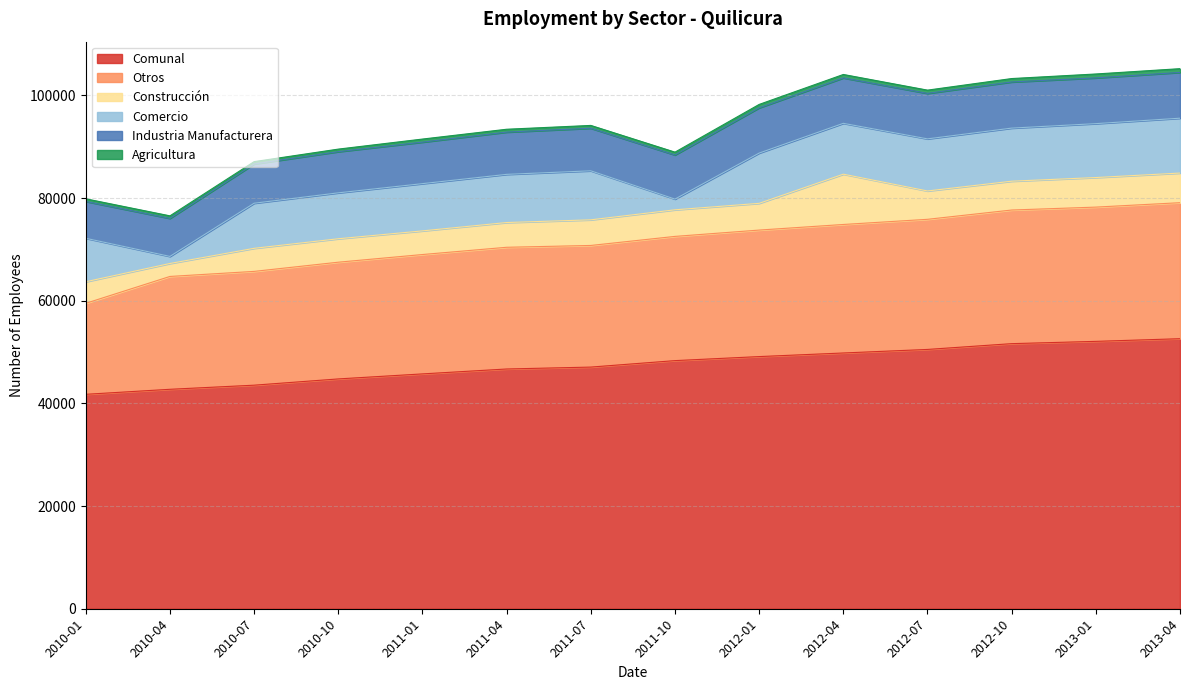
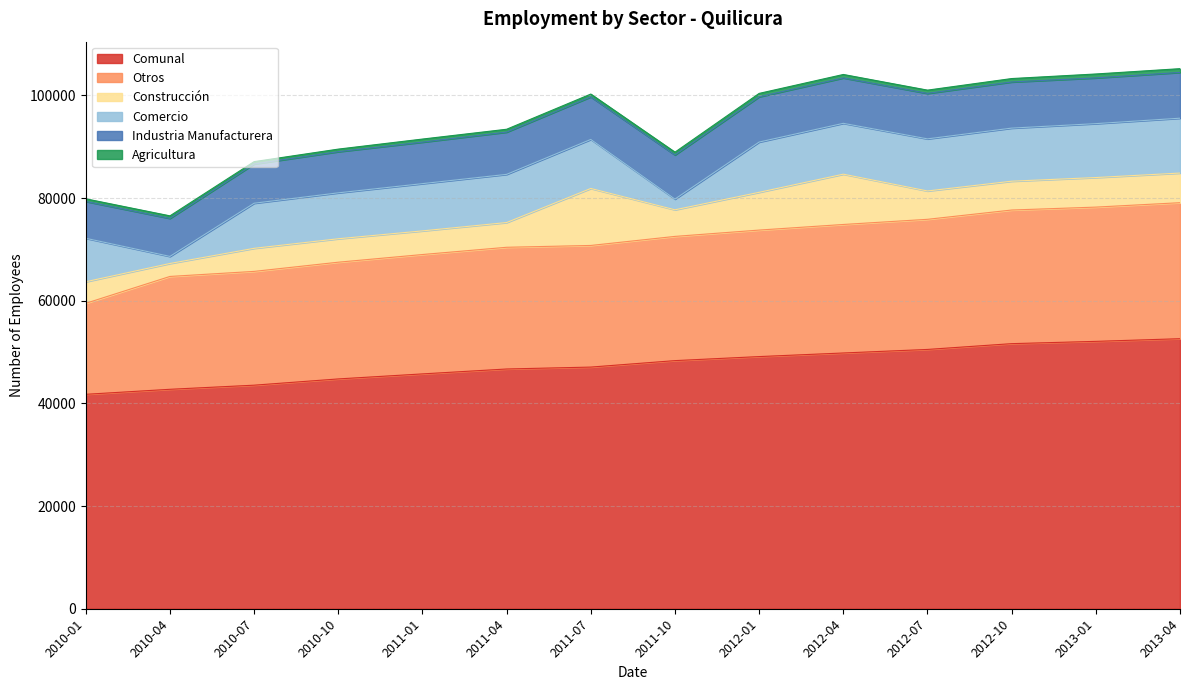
  {
    "Comunal": {
      "2010-01": 42000,
      "2010-04": 43000,
      "2010-07": 44000,
      "2010-10": 45000,
      "2011-01": 46000,
      "2011-04": 47000,
      "2011-07": 47000,
      "2011-10": 48000,
      "2012-01": 49000,
      "2012-04": 50000,
      "2012-07": 51000,
      "2012-10": 52000,
      "2013-01": 52000,
      "2013-04": 53000
    },
    "Otros": {
      "2010-01": 18000,
      "2010-04": 22000,
      "2010-07": 22000,
      "2010-10": 23000,
      "2011-01": 23000,
      "2011-04": 24000,
      "2011-07": 24000,
      "2011-10": 24000,
      "2012-01": 25000,
      "2012-04": 25000,
      "2012-07": 25000,
      "2012-10": 26000,
      "2013-01": 26000,
      "2013-04": 26000
    },
    "Construcción": {
      "2010-01": 4000,
      "2010-04": 3000,
      "2010-07": 4000,
      "2010-10": 5000,
      "2011-01": 5000,
      "2011-04": 5000,
-     "2011-07": 5000,
+     "2011-07": 11000,
      "2011-10": 5000,
-     "2012-01": 5000,
+     "2012-01": 7000,
      "2012-04": 10000,
      "2012-07": 6000,
      "2012-10": 6000,
      "2013-01": 6000,
      "2013-04": 6000
    },
    "Comercio": {
      "2010-01": 8000,
      "2010-04": 1000,
      "2010-07": 9000,
      "2010-10": 9000,
      "2011-01": 9000,
      "2011-04": 9000,
      "2011-07": 10000,
      "2011-10": 2000,
      "2012-01": 10000,
      "2012-04": 10000,
      "2012-07": 10000,
      "2012-10": 10000,
      "2013-01": 11000,
      "2013-04": 11000
    },
    "Industria Manufacturera": {
      "2010-01": 7000,
      "2010-10": 8000,
      "2011-01": 8000,
      "2011-04": 8000,
      "2011-07": 8000,
      "2011-10": 9000,
      "2012-01": 9000,
      "2012-04": 9000,
      "2012-07": 9000,
      "2012-10": 9000,
      "2013-01": 9000,
      "2013-04": 9000
    },
    "Agricultura": {
      "2010-01": 1000,
      "2010-10": 1000,
      "2011-01": 1000,
      "2011-04": 1000,
      "2011-07": 1000,
      "2011-10": 1000,
      "2012-01": 1000,
      "2012-04": 1000,
      "2012-07": 1000,
      "2012-10": 1000,
      "2013-01": 1000,
      "2013-04": 1000
    }
  }
